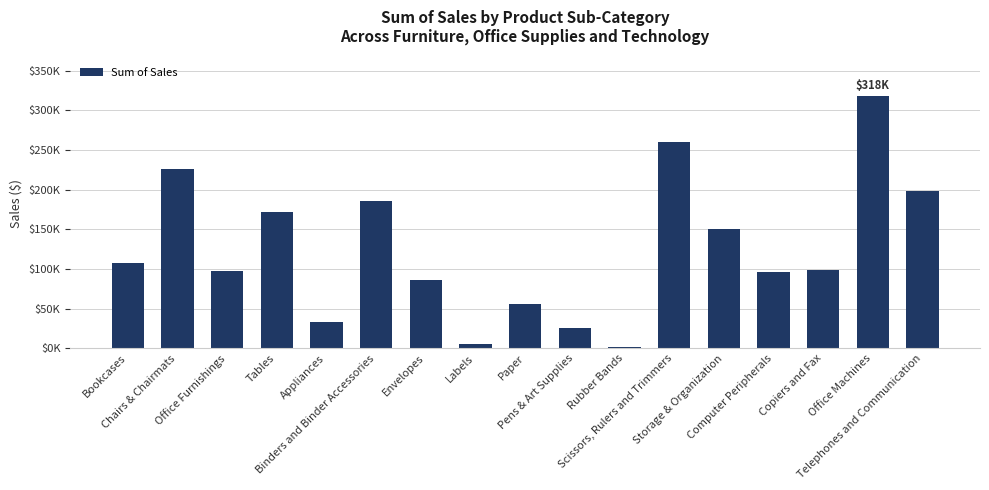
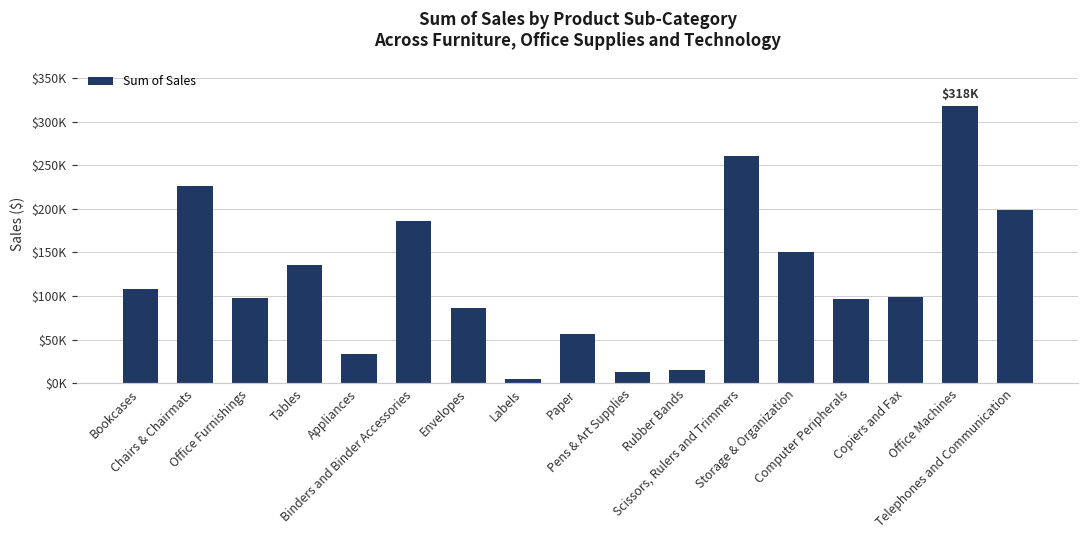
  {
    "Bookcases": "$110000",
    "Chairs & Chairmats": "$230000",
    "Office Furnishings": "$100000",
-   "Tables": "$170000",
+   "Tables": "$140000",
    "Appliances": "$30000",
    "Binders and Binder Accessories": "$190000",
    "Envelopes": "$90000",
    "Labels": "$0",
    "Paper": "$60000",
-   "Pens & Art Supplies": "$30000",
-   "Rubber Bands": "$0",
+   "Pens & Art Supplies": "$10000",
+   "Rubber Bands": "$20000",
    "Scissors, Rulers and Trimmers": "$260000",
    "Storage & Organization": "$150000",
    "Computer Peripherals": "$100000",
    "Copiers and Fax": "$100000",
    "Telephones and Communication": "$200000"
  }
